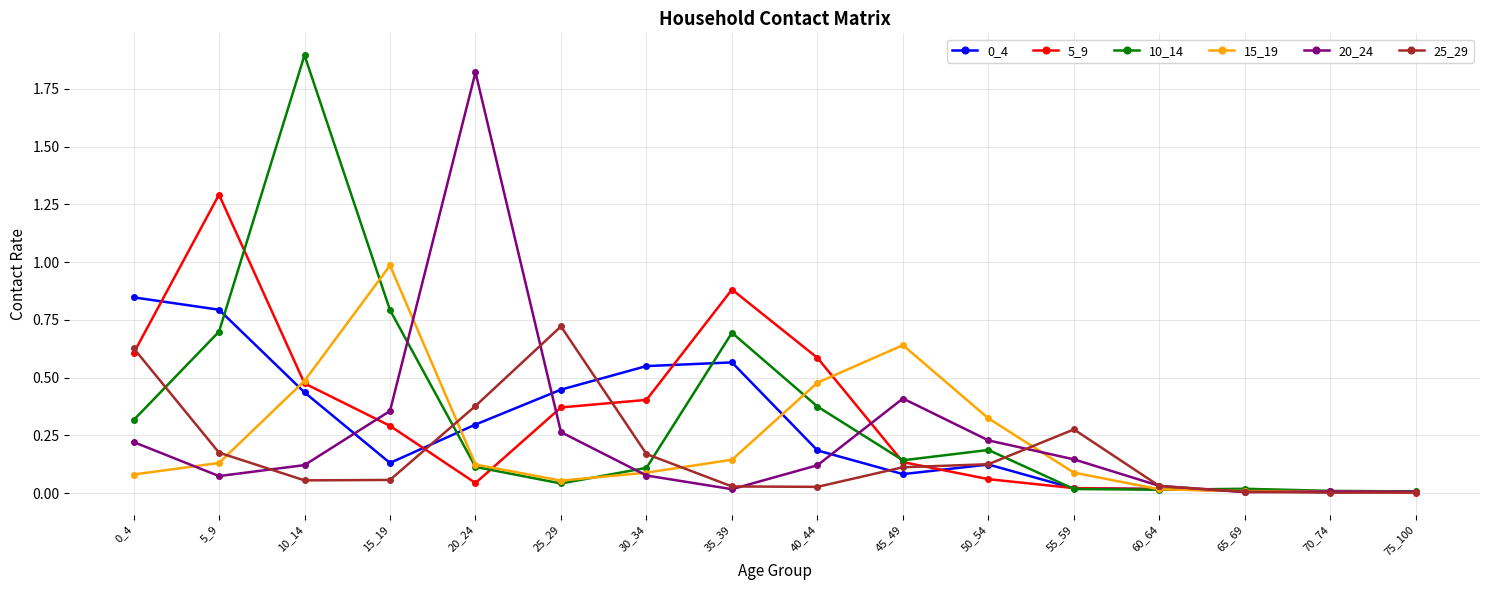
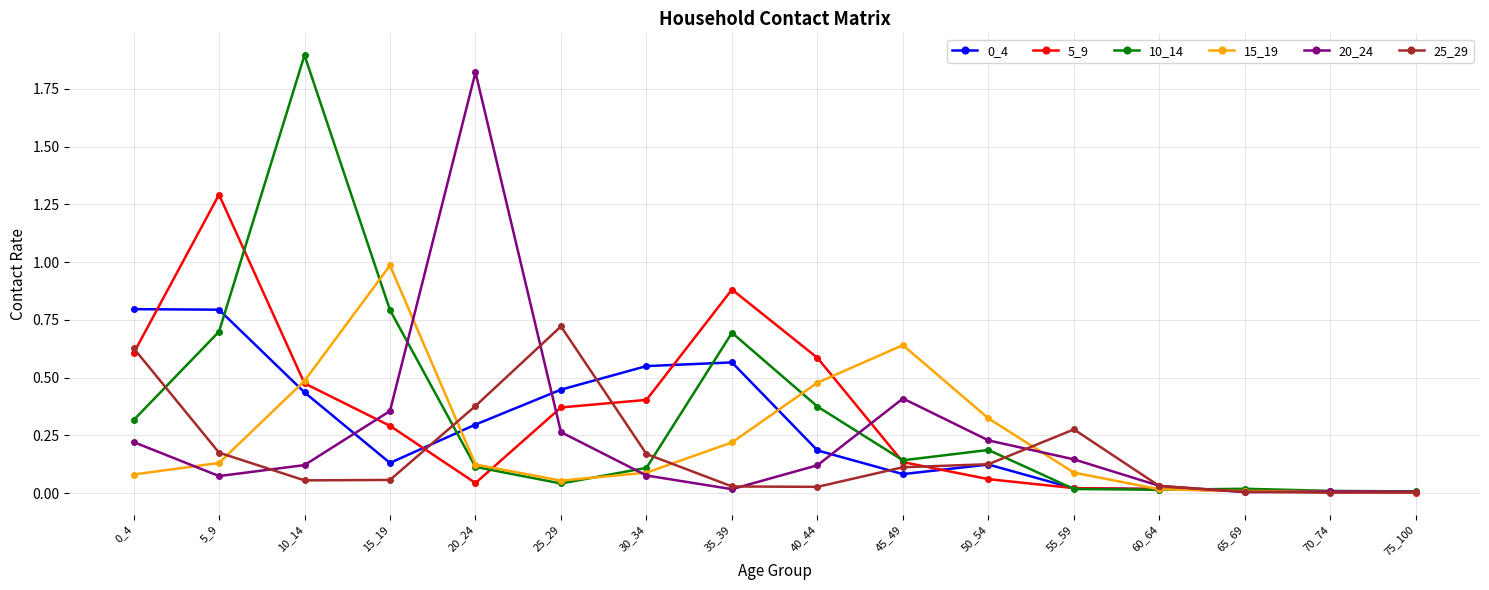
  {
    "0_4": {
-     "0_4": 0.85,
+     "0_4": 0.80,
      "5_9": 0.79,
      "10_14": 0.44,
      "15_19": 0.13,
      "20_24": 0.30,
      "25_29": 0.45,
      "30_34": 0.55,
      "35_39": 0.57,
      "40_44": 0.18,
      "45_49": 0.08
    },
    "5_9": {
      "0_4": 0.61,
      "5_9": 1.29,
      "15_19": 0.29,
      "20_24": 0.04,
      "25_29": 0.37,
      "30_34": 0.40,
      "35_39": 0.88,
      "40_44": 0.59,
      "50_54": 0.06
    },
    "10_14": {
      "0_4": 0.32,
      "5_9": 0.70,
      "10_14": 1.90,
      "15_19": 0.79,
      "25_29": 0.04,
      "30_34": 0.11,
      "35_39": 0.69,
      "40_44": 0.37,
      "50_54": 0.19
    },
    "15_19": {
      "0_4": 0.08,
      "5_9": 0.13,
      "15_19": 0.99,
      "25_29": 0.05,
      "30_34": 0.09,
-     "35_39": 0.14,
+     "35_39": 0.22,
      "40_44": 0.48,
      "45_49": 0.64,
      "50_54": 0.32,
      "55_59": 0.09
    },
    "20_24": {
      "0_4": 0.22,
      "5_9": 0.07,
      "10_14": 0.12,
      "15_19": 0.36,
      "20_24": 1.82,
      "25_29": 0.26,
      "30_34": 0.08,
      "35_39": 0.02,
      "40_44": 0.12,
      "45_49": 0.41,
      "50_54": 0.23,
      "55_59": 0.15
    },
    "25_29": {
      "0_4": 0.63,
      "5_9": 0.18,
      "10_14": 0.06,
      "15_19": 0.06,
      "20_24": 0.38,
      "25_29": 0.72,
      "30_34": 0.17,
      "35_39": 0.03,
      "40_44": 0.03,
      "45_49": 0.11,
      "55_59": 0.28
    }
  }
